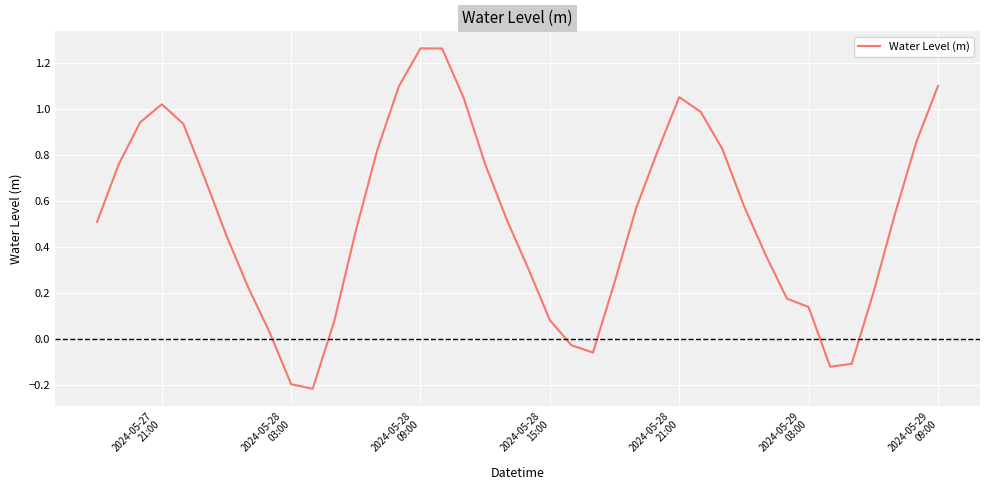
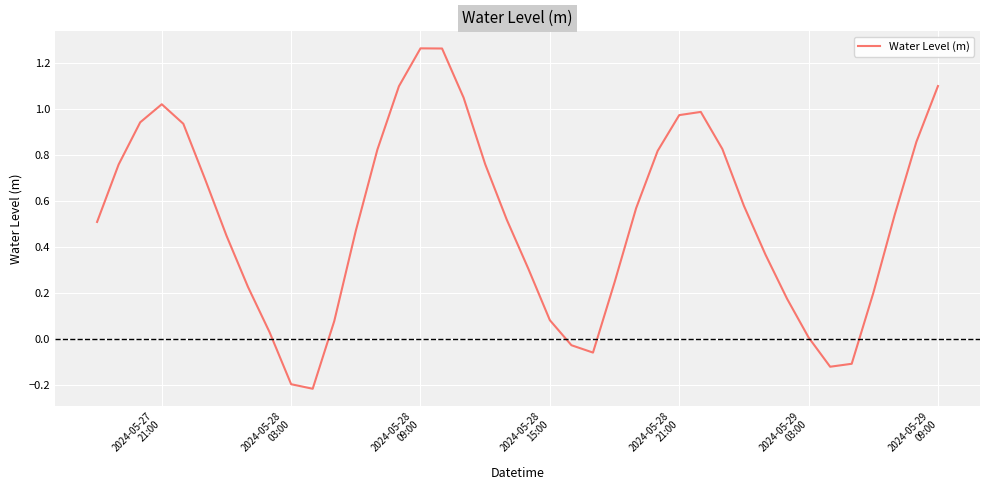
  {
    "2024-05-27 21:00": 1.02,
    "2024-05-28 03:00": -0.20,
    "2024-05-28 09:00": 1.26,
    "2024-05-28 15:00": 0.08,
-   "2024-05-28 21:00": 1.05,
-   "2024-05-29 03:00": 0.14,
+   "2024-05-28 21:00": 0.97,
+   "2024-05-29 03:00": 0.01,
    "2024-05-29 09:00": 1.10
  }
